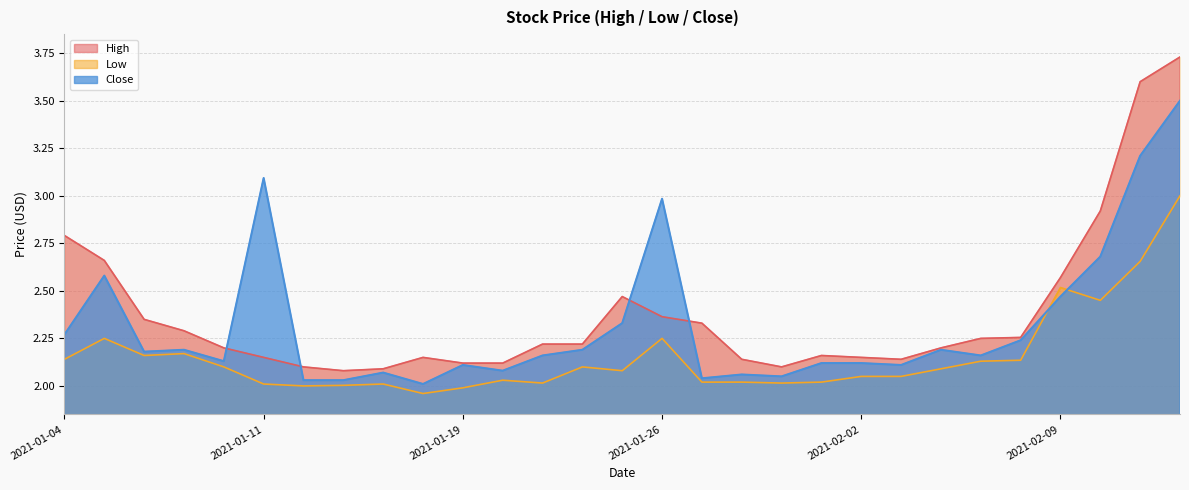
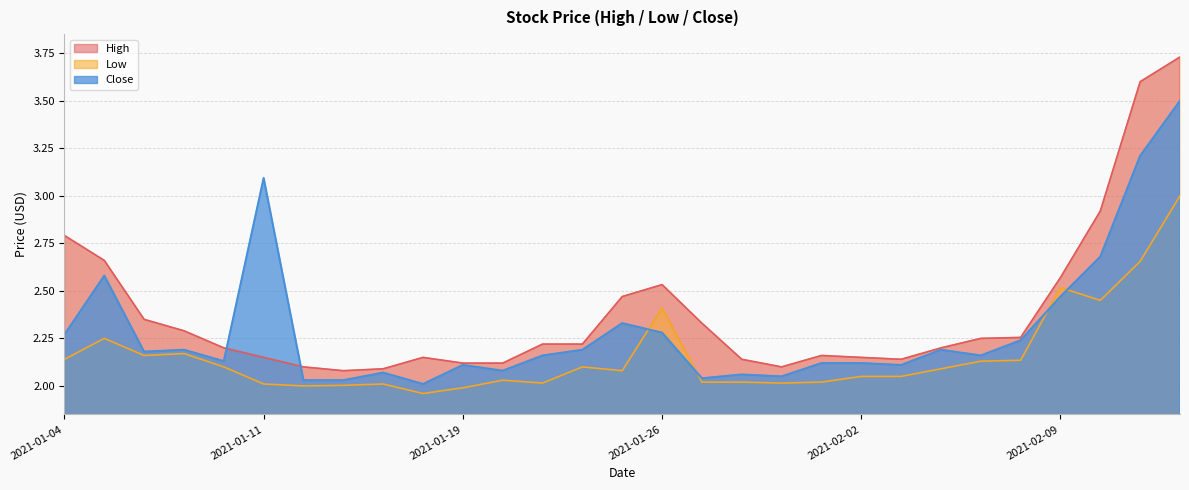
  {
    "High": {
      "2021-01-04": 2.79,
      "2021-01-11": 2.15,
-     "2021-01-26": 2.36,
+     "2021-01-26": 2.53,
      "2021-02-02": 2.15,
      "2021-02-09": 2.57
    },
    "Low": {
      "2021-01-04": 2.14,
      "2021-01-11": 2.01,
      "2021-01-19": 1.99,
-     "2021-01-26": 2.25,
+     "2021-01-26": 2.41,
      "2021-02-02": 2.05,
      "2021-02-09": 2.52
    },
    "Close": {
      "2021-01-04": 2.27,
      "2021-01-11": 3.09,
-     "2021-01-26": 2.98,
+     "2021-01-26": 2.28,
      "2021-02-02": 2.12,
      "2021-02-09": 2.47
    }
  }
